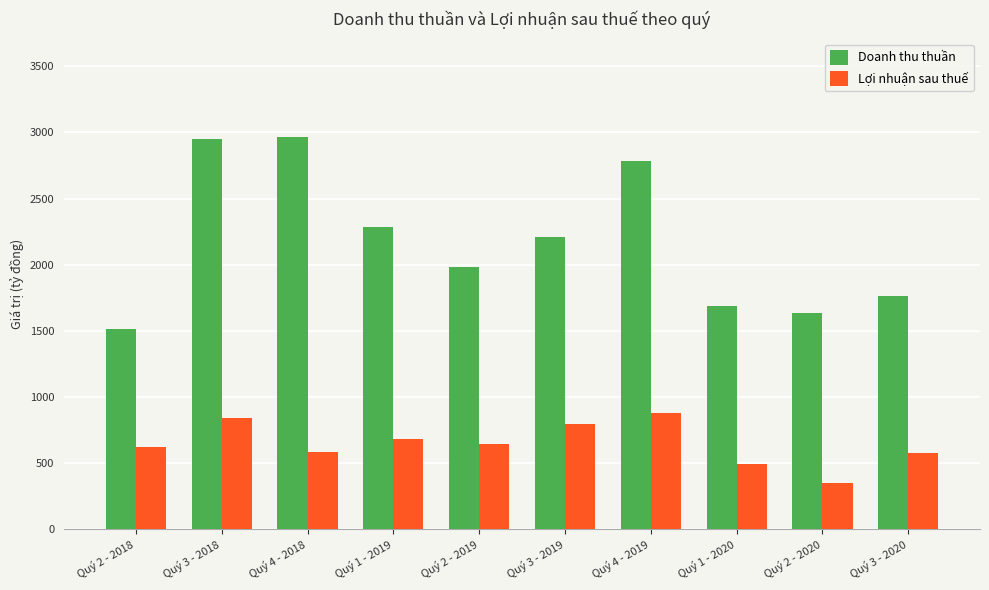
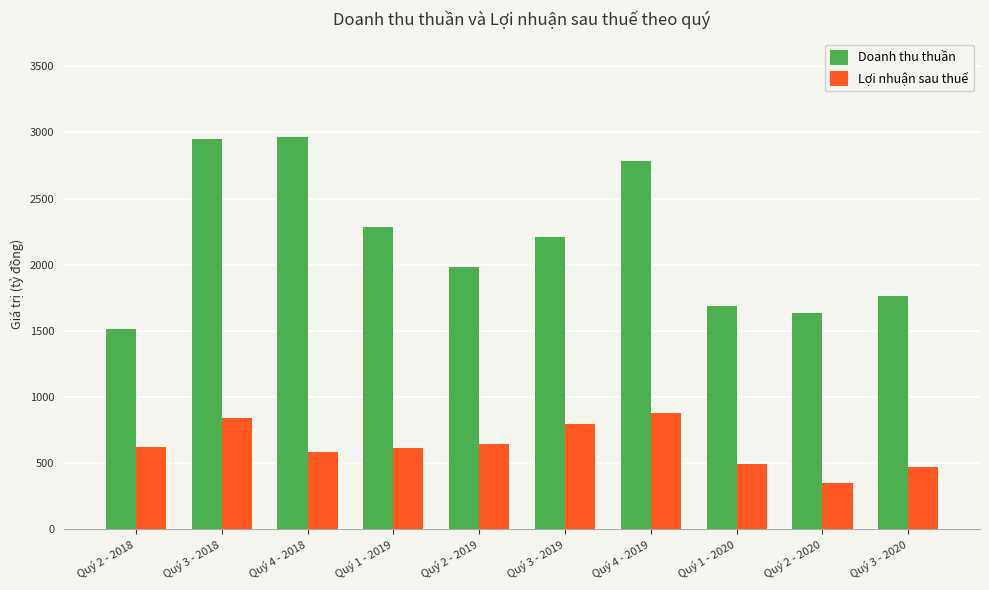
  {
    "Doanh thu thuần": {
      "Quý 2 - 2018": 1520,
      "Quý 3 - 2018": 2950,
      "Quý 4 - 2018": 2970,
      "Quý 1 - 2019": 2280,
      "Quý 2 - 2019": 1980,
      "Quý 3 - 2019": 2210,
      "Quý 4 - 2019": 2780,
      "Quý 1 - 2020": 1690,
      "Quý 2 - 2020": 1630,
      "Quý 3 - 2020": 1760
    },
    "Lợi nhuận sau thuế": {
      "Quý 2 - 2018": 620,
      "Quý 3 - 2018": 840,
      "Quý 4 - 2018": 580,
-     "Quý 1 - 2019": 680,
+     "Quý 1 - 2019": 610,
      "Quý 2 - 2019": 640,
      "Quý 3 - 2019": 790,
      "Quý 4 - 2019": 880,
      "Quý 1 - 2020": 490,
      "Quý 2 - 2020": 340,
-     "Quý 3 - 2020": 570
+     "Quý 3 - 2020": 470
    }
  }
